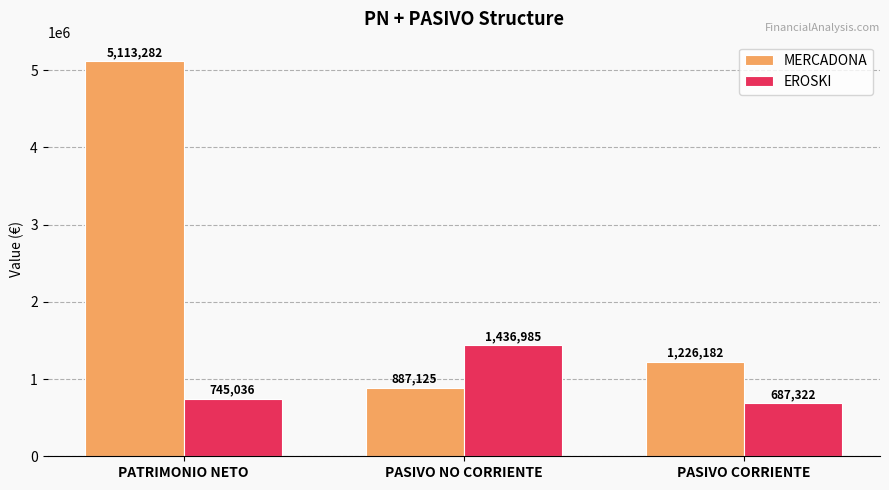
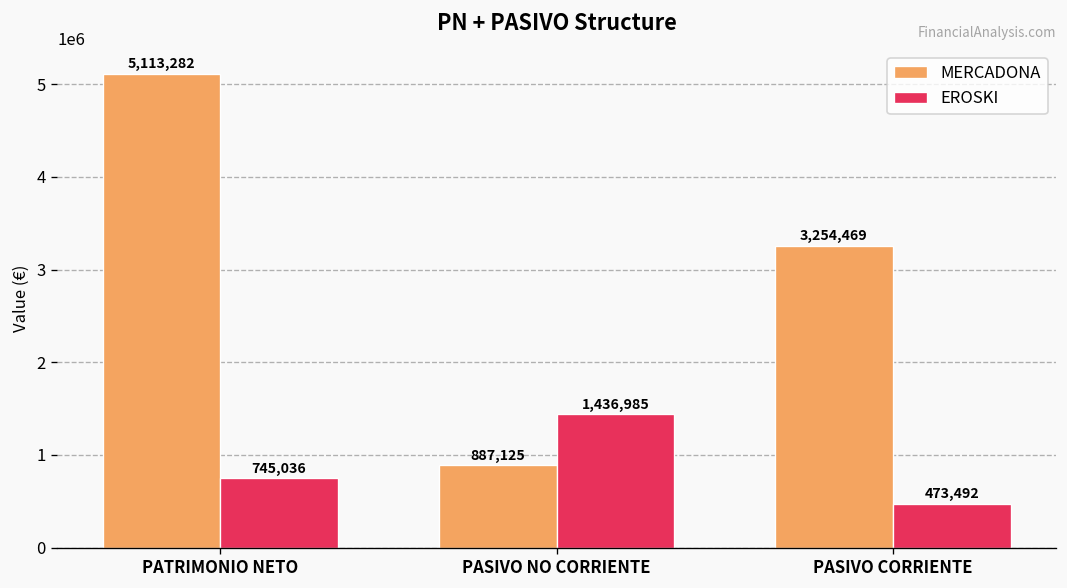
  {
    "MERCADONA": {
      "PATRIMONIO NETO": "5,113,282",
      "PASIVO NO CORRIENTE": "887,125",
-     "PASIVO CORRIENTE": "1,226,182"
+     "PASIVO CORRIENTE": "3,254,469"
    },
    "EROSKI": {
      "PATRIMONIO NETO": "745,036",
      "PASIVO NO CORRIENTE": "1,436,985",
-     "PASIVO CORRIENTE": "687,322"
+     "PASIVO CORRIENTE": "473,492"
    }
  }
